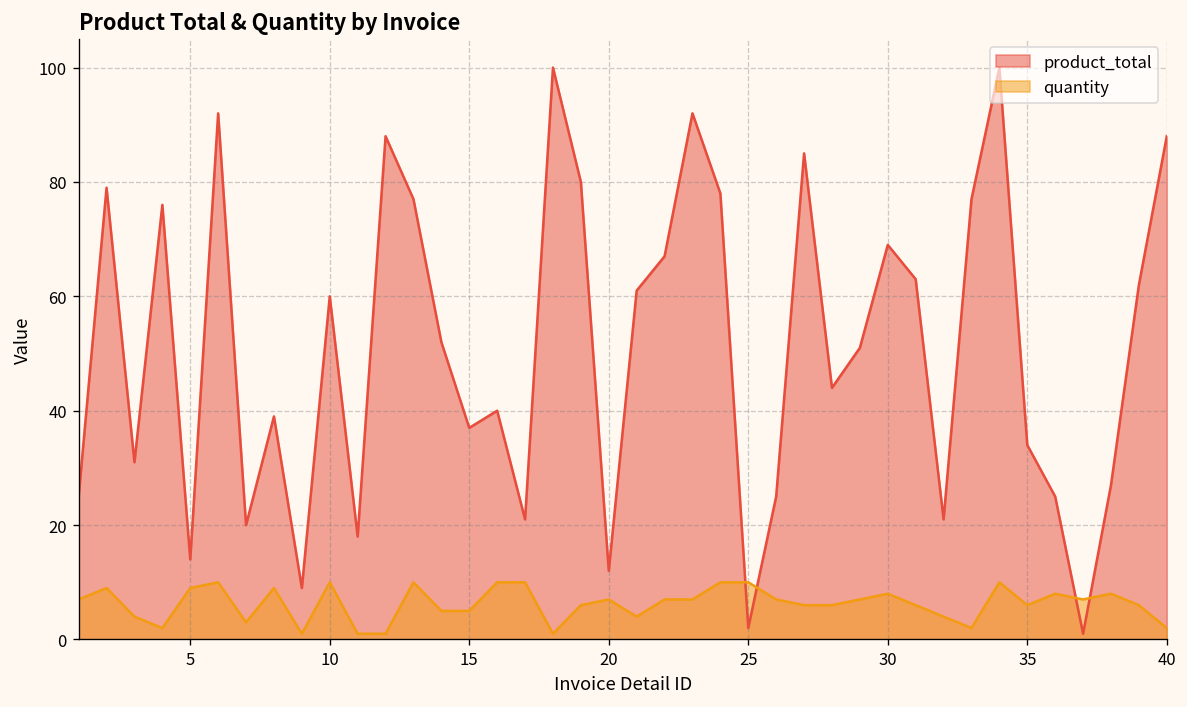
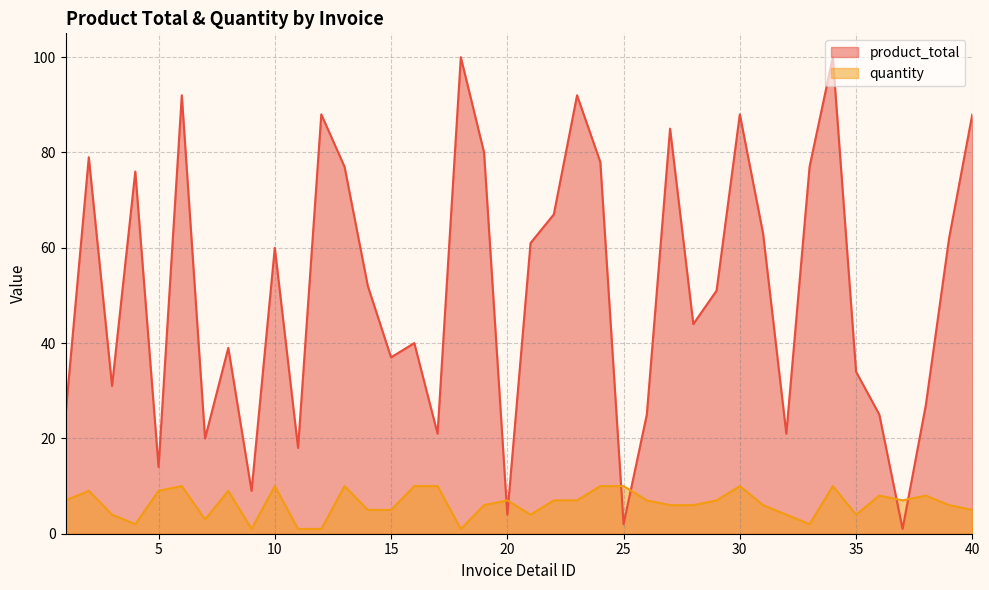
  {
    "product_total": {
      "5": 14,
      "10": 60,
      "15": 37,
-     "20": 12,
+     "20": 4,
      "25": 2,
-     "30": 69,
+     "30": 88,
      "35": 34,
      "40": 88
    },
    "quantity": {
      "5": 9,
      "10": 10,
      "15": 5,
      "20": 7,
      "25": 10,
-     "30": 8,
-     "35": 6,
-     "40": 2
+     "30": 10,
+     "35": 4,
+     "40": 5
    }
  }
